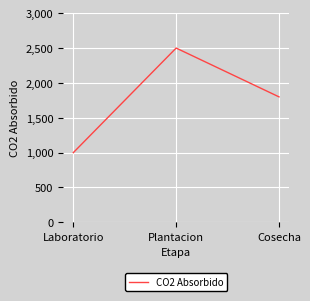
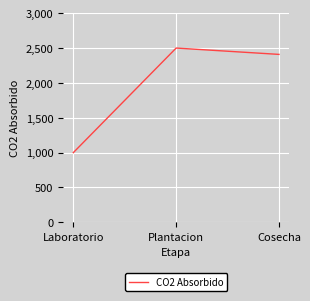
  {
    "Laboratorio": "1,000",
    "Plantacion": "2,500",
-   "Cosecha": "1,800"
+   "Cosecha": "2,400"
  }
